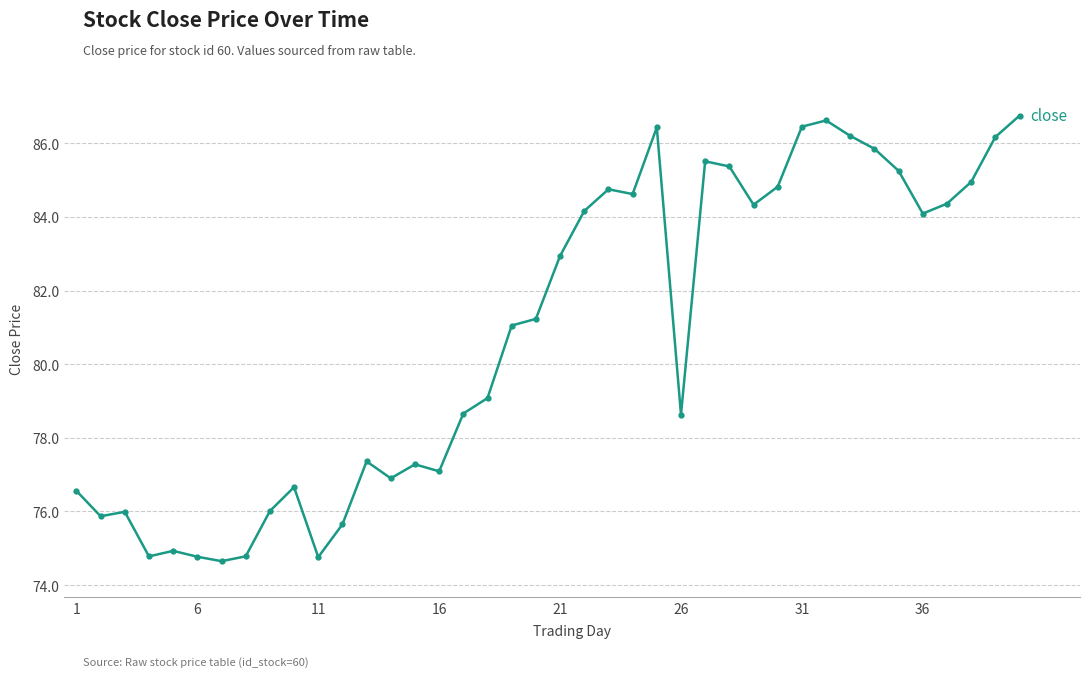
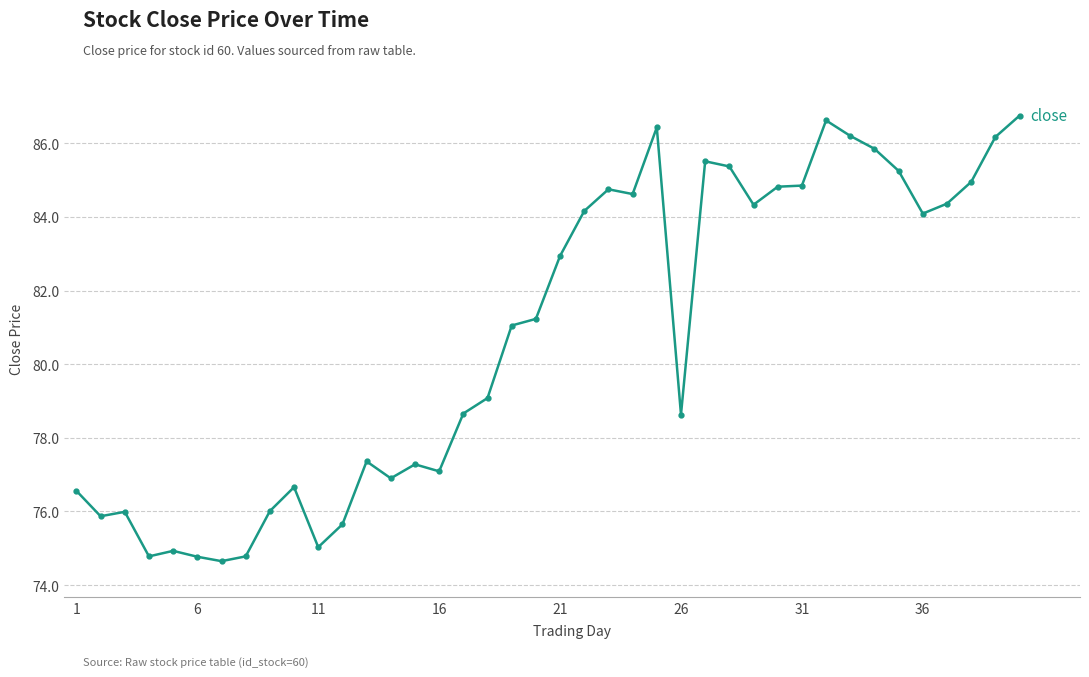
  {
    "1": 76.6,
    "6": 74.8,
-   "11": 74.8,
+   "11": 75.0,
    "16": 77.1,
    "21": 82.9,
    "26": 78.6,
-   "31": 86.5,
+   "31": 84.9,
    "36": 84.1
  }
